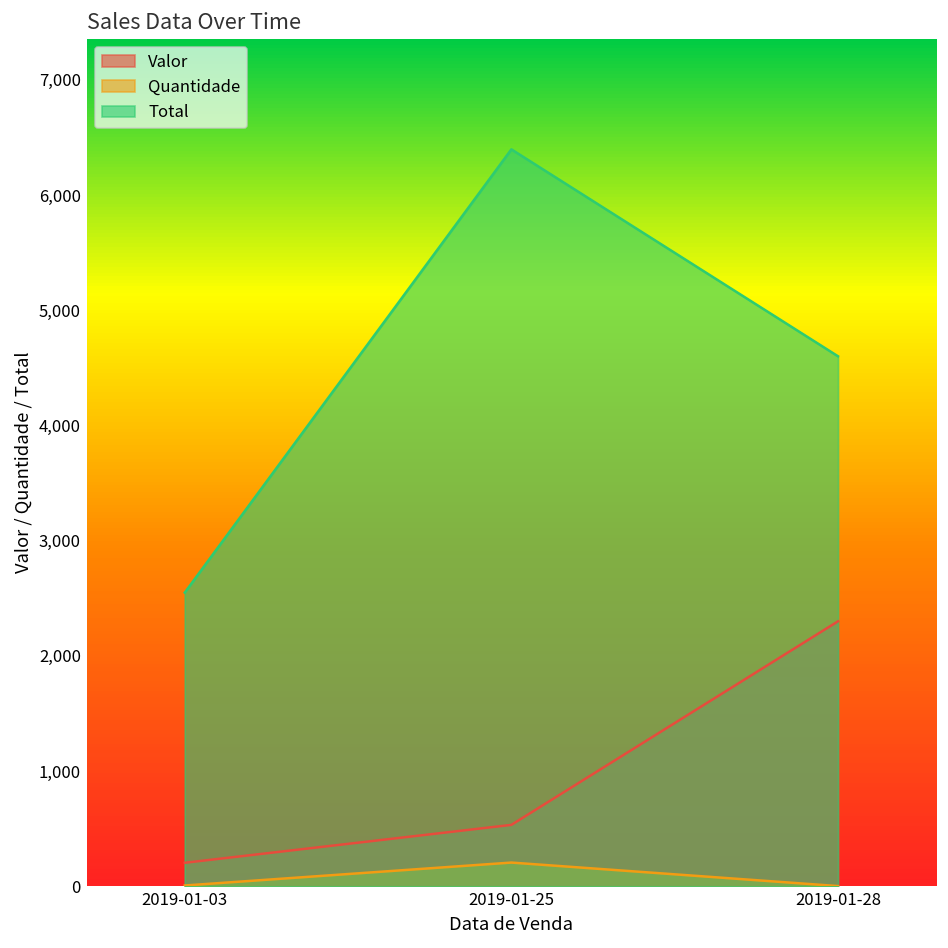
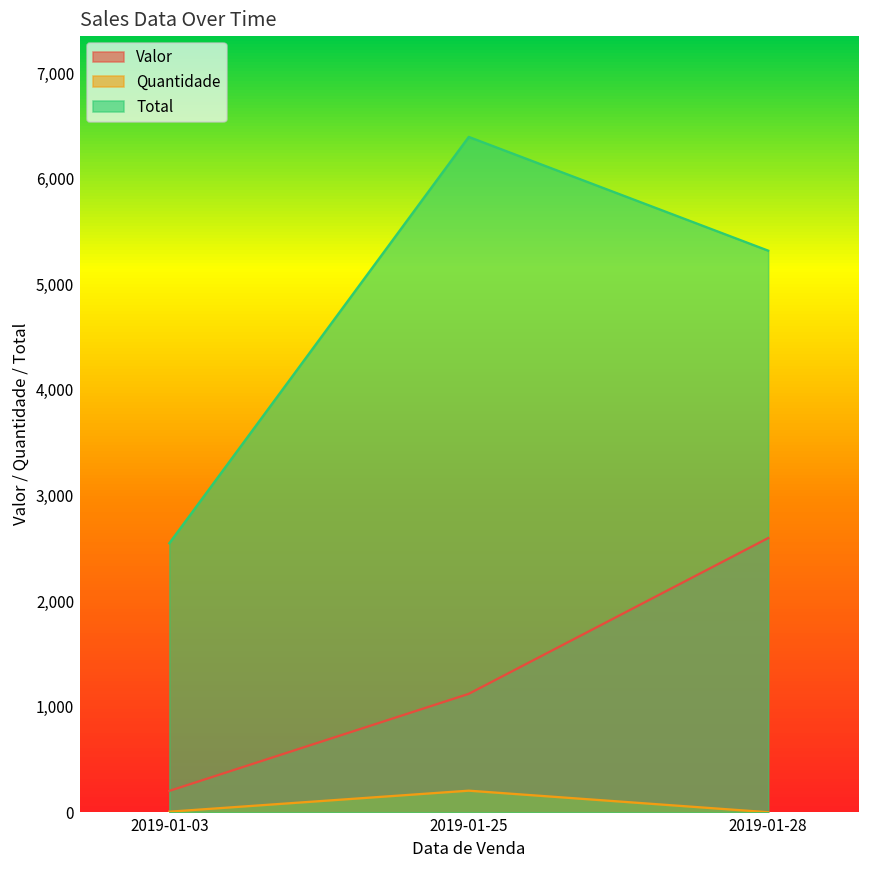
  {
    "Valor": {
      "2019-01-03": "200",
-     "2019-01-25": "500",
-     "2019-01-28": "2,300"
+     "2019-01-25": "1,100",
+     "2019-01-28": "2,600"
    },
    "Quantidade": {
      "2019-01-03": "0",
      "2019-01-25": "200",
      "2019-01-28": "0"
    },
    "Total": {
      "2019-01-03": "2,500",
      "2019-01-25": "6,400",
-     "2019-01-28": "4,600"
+     "2019-01-28": "5,300"
    }
  }
